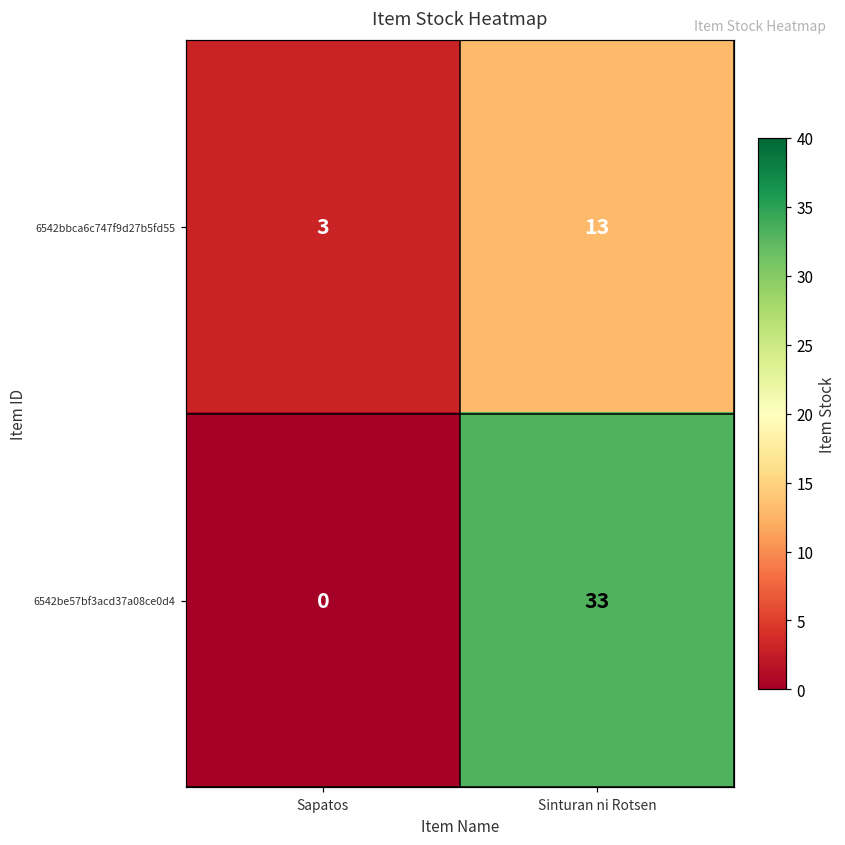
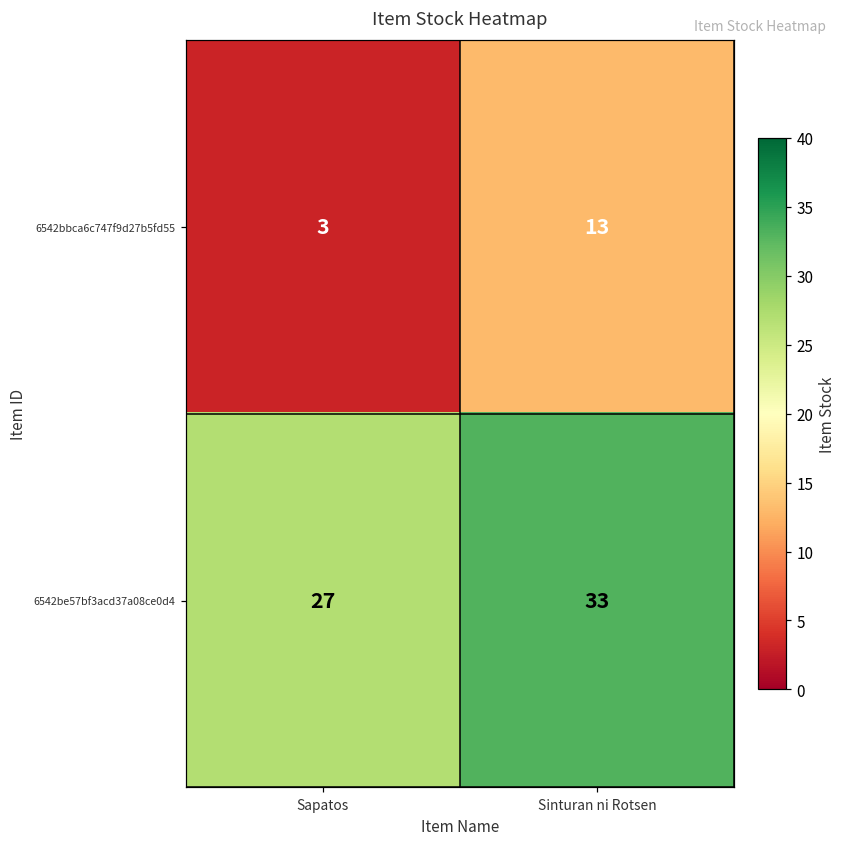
  {
    "6542bbca6c747f9d27b5fd55": {
      "Sapatos": 3,
      "Sinturan ni Rotsen": 13
    },
    "6542be57bf3acd37a08ce0d4": {
-     "Sapatos": 0,
+     "Sapatos": 27,
      "Sinturan ni Rotsen": 33
    }
  }
